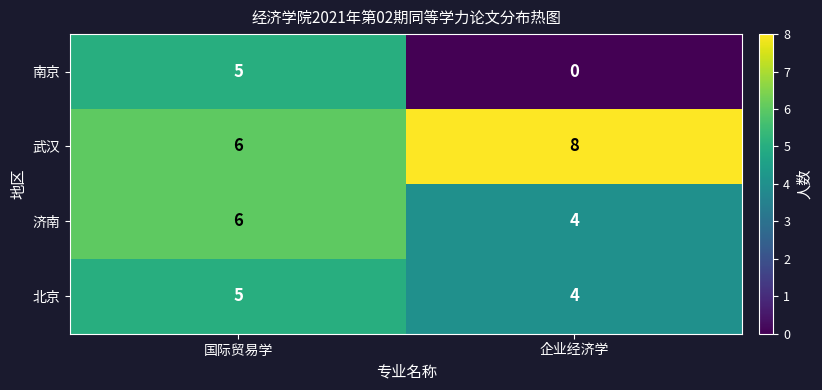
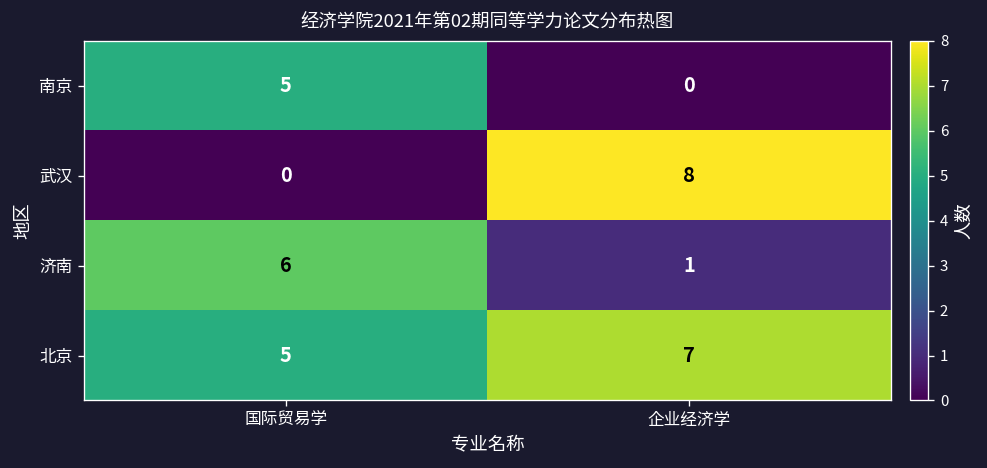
  {
    "南京": {
      "国际贸易学": 5,
      "企业经济学": 0
    },
    "武汉": {
-     "国际贸易学": 6,
+     "国际贸易学": 0,
      "企业经济学": 8
    },
    "济南": {
      "国际贸易学": 6,
-     "企业经济学": 4
+     "企业经济学": 1
    },
    "北京": {
      "国际贸易学": 5,
-     "企业经济学": 4
+     "企业经济学": 7
    }
  }
